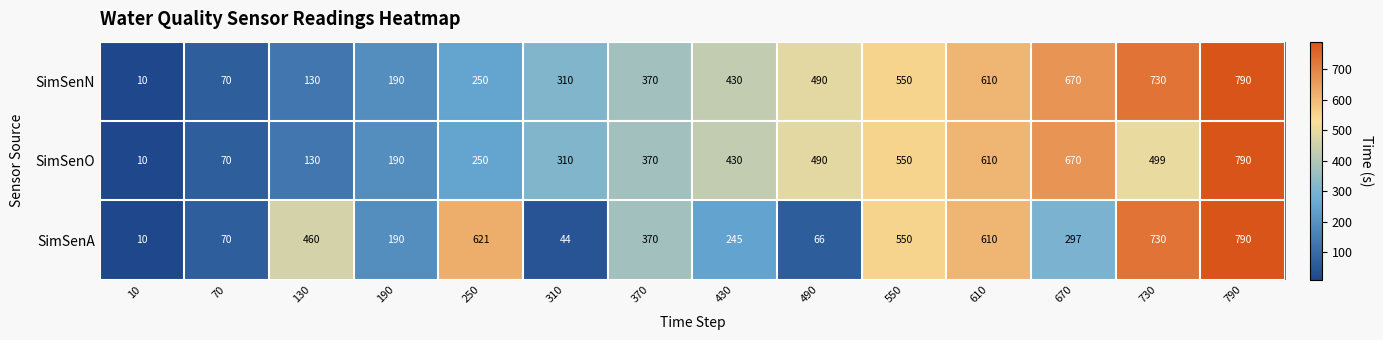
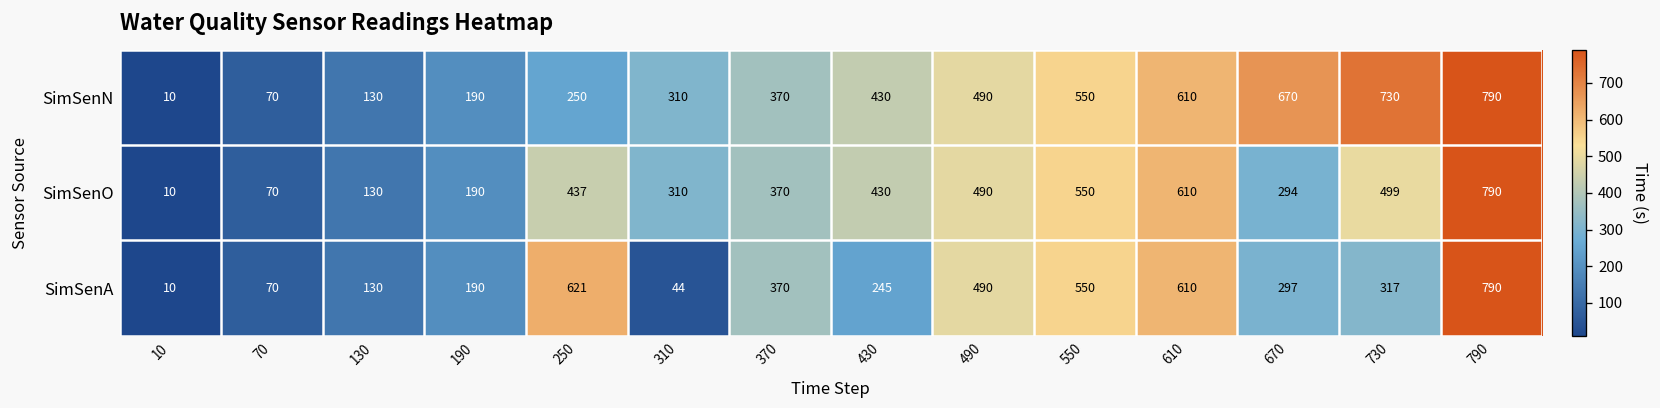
  {
    "SimSenN": {
      "10": 10,
      "70": 70,
      "130": 130,
      "190": 190,
      "250": 250,
      "310": 310,
      "370": 370,
      "430": 430,
      "490": 490,
      "550": 550,
      "610": 610,
      "670": 670,
      "730": 730,
      "790": 790
    },
    "SimSenO": {
      "10": 10,
      "70": 70,
      "130": 130,
      "190": 190,
-     "250": 250,
+     "250": 437,
      "310": 310,
      "370": 370,
      "430": 430,
      "490": 490,
      "550": 550,
      "610": 610,
-     "670": 670,
+     "670": 294,
      "730": 499,
      "790": 790
    },
    "SimSenA": {
      "10": 10,
      "70": 70,
-     "130": 460,
+     "130": 130,
      "190": 190,
      "250": 621,
      "310": 44,
      "370": 370,
      "430": 245,
-     "490": 66,
+     "490": 490,
      "550": 550,
      "610": 610,
      "670": 297,
-     "730": 730,
+     "730": 317,
      "790": 790
    }
  }
